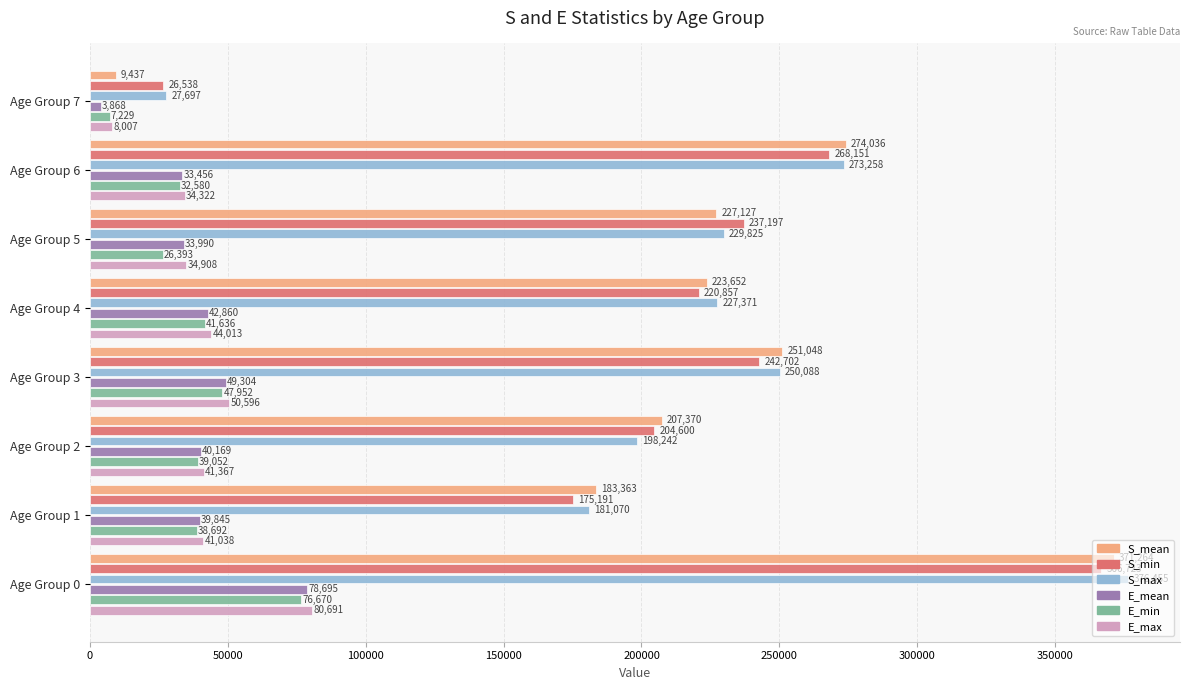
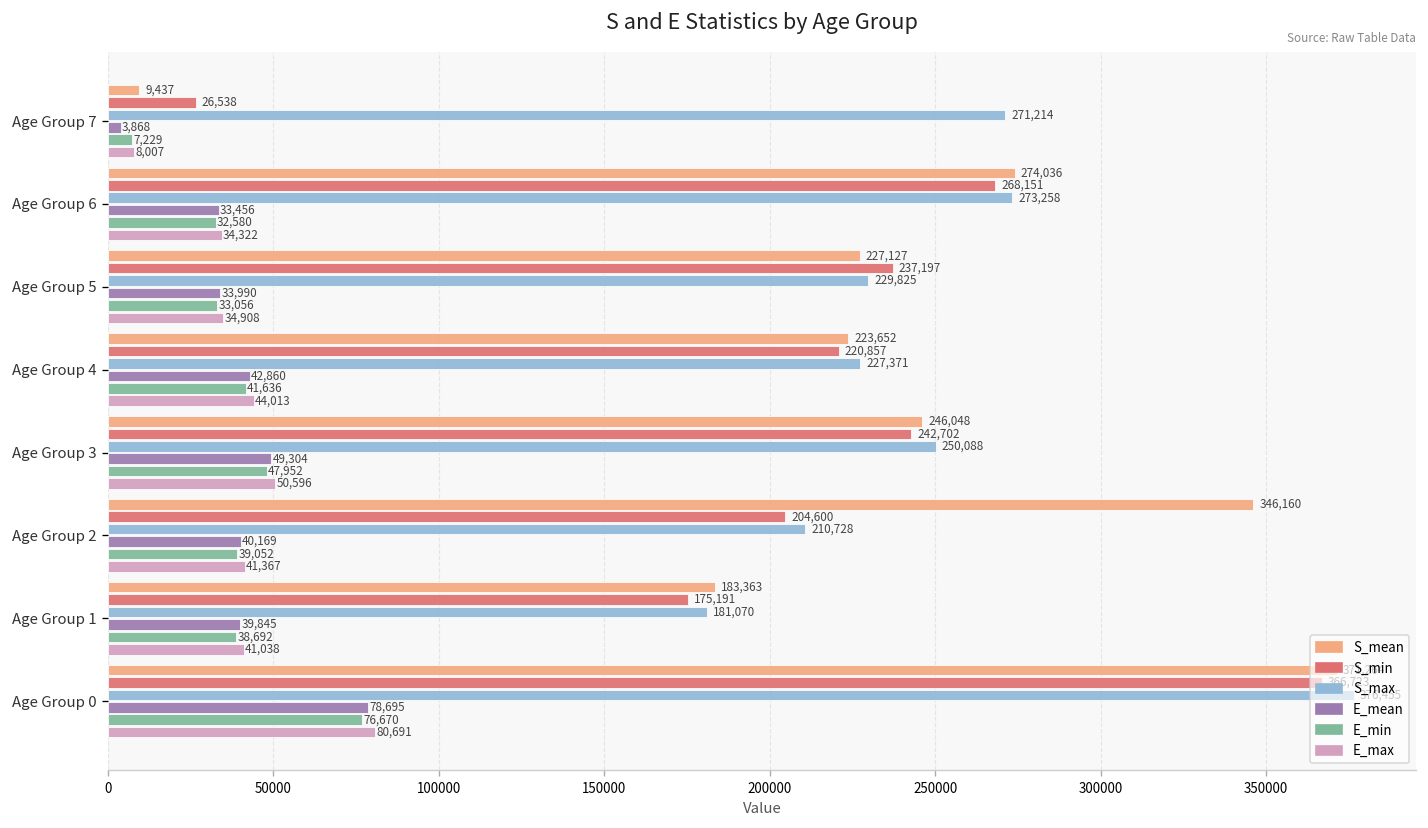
  {
    "S_mean": {
      "Age Group 7": "9,437",
      "Age Group 6": "274,036",
      "Age Group 5": "227,127",
      "Age Group 4": "223,652",
-     "Age Group 3": "251,048",
-     "Age Group 2": "207,370",
+     "Age Group 3": "246,048",
+     "Age Group 2": "346,160",
      "Age Group 1": "183,363"
    },
    "S_min": {
      "Age Group 7": "26,538",
      "Age Group 6": "268,151",
      "Age Group 5": "237,197",
      "Age Group 4": "220,857",
      "Age Group 3": "242,702",
      "Age Group 2": "204,600",
      "Age Group 1": "175,191"
    },
    "S_max": {
-     "Age Group 7": "27,697",
+     "Age Group 7": "271,214",
      "Age Group 6": "273,258",
      "Age Group 5": "229,825",
      "Age Group 4": "227,371",
      "Age Group 3": "250,088",
-     "Age Group 2": "198,242",
+     "Age Group 2": "210,728",
      "Age Group 1": "181,070"
    },
    "E_mean": {
      "Age Group 7": "3,868",
      "Age Group 6": "33,456",
      "Age Group 5": "33,990",
      "Age Group 4": "42,860",
      "Age Group 3": "49,304",
      "Age Group 2": "40,169",
      "Age Group 1": "39,845",
      "Age Group 0": "78,695"
    },
    "E_min": {
      "Age Group 7": "7,229",
      "Age Group 6": "32,580",
-     "Age Group 5": "26,393",
+     "Age Group 5": "33,056",
      "Age Group 4": "41,636",
      "Age Group 3": "47,952",
      "Age Group 2": "39,052",
      "Age Group 1": "38,692",
      "Age Group 0": "76,670"
    },
    "E_max": {
      "Age Group 7": "8,007",
      "Age Group 6": "34,322",
      "Age Group 5": "34,908",
      "Age Group 4": "44,013",
      "Age Group 3": "50,596",
      "Age Group 2": "41,367",
      "Age Group 1": "41,038",
      "Age Group 0": "80,691"
    }
  }
